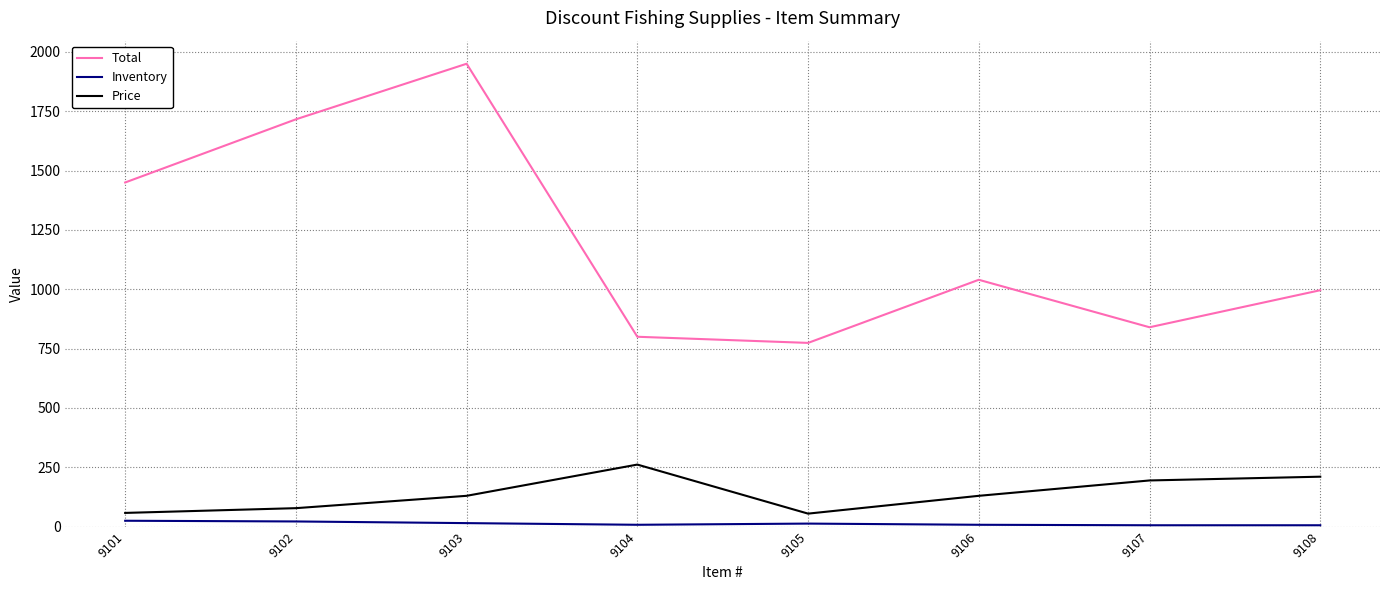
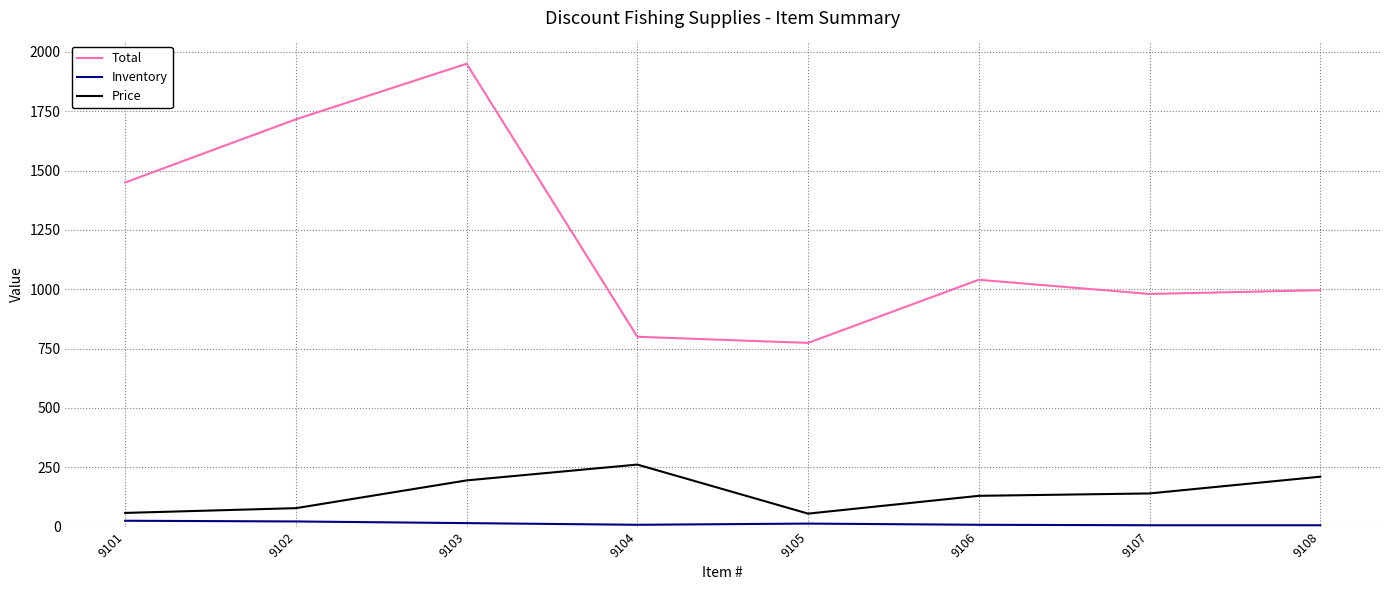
  {
    "Total": {
      "9101": 1450,
      "9102": 1720,
      "9103": 1950,
      "9104": 800,
      "9105": 770,
      "9106": 1040,
-     "9107": 840,
+     "9107": 980,
      "9108": 1000
    },
    "Inventory": {
      "9101": 30,
      "9102": 20,
      "9103": 20,
      "9104": 10,
      "9105": 10,
      "9106": 10,
      "9107": 10,
      "9108": 10
    },
    "Price": {
      "9101": 60,
      "9102": 80,
-     "9103": 130,
+     "9103": 190,
      "9104": 260,
      "9105": 50,
      "9106": 130,
-     "9107": 190,
+     "9107": 140,
      "9108": 210
    }
  }
